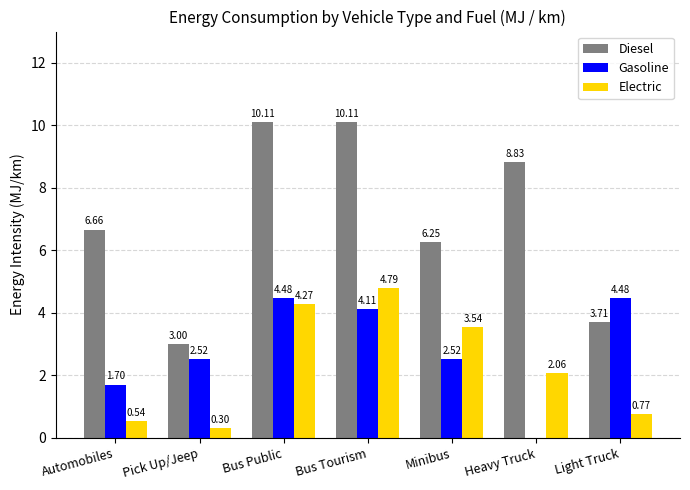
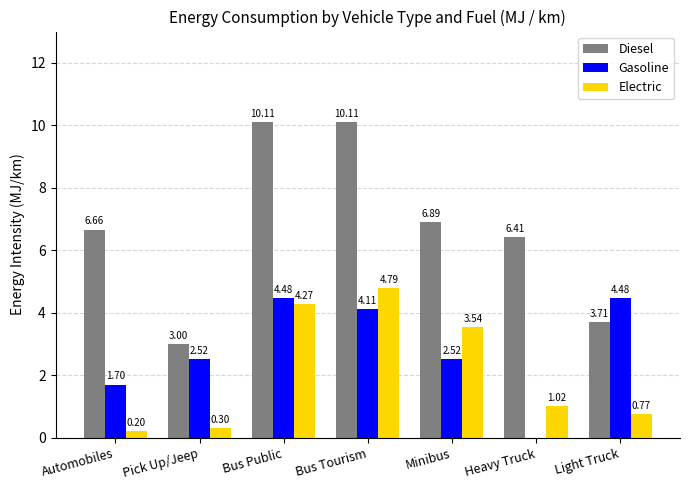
  {
    "Diesel": {
      "Automobiles": 6.66,
      "Pick Up/Jeep": 3.00,
      "Bus Public": 10.11,
      "Bus Tourism": 10.11,
-     "Minibus": 6.25,
-     "Heavy Truck": 8.83,
+     "Minibus": 6.89,
+     "Heavy Truck": 6.41,
      "Light Truck": 3.71
    },
    "Gasoline": {
      "Automobiles": 1.70,
      "Pick Up/Jeep": 2.52,
      "Bus Public": 4.48,
      "Bus Tourism": 4.11,
      "Minibus": 2.52,
      "Light Truck": 4.48
    },
    "Electric": {
-     "Automobiles": 0.54,
+     "Automobiles": 0.20,
      "Pick Up/Jeep": 0.30,
      "Bus Public": 4.27,
      "Bus Tourism": 4.79,
      "Minibus": 3.54,
-     "Heavy Truck": 2.06,
+     "Heavy Truck": 1.02,
      "Light Truck": 0.77
    }
  }
